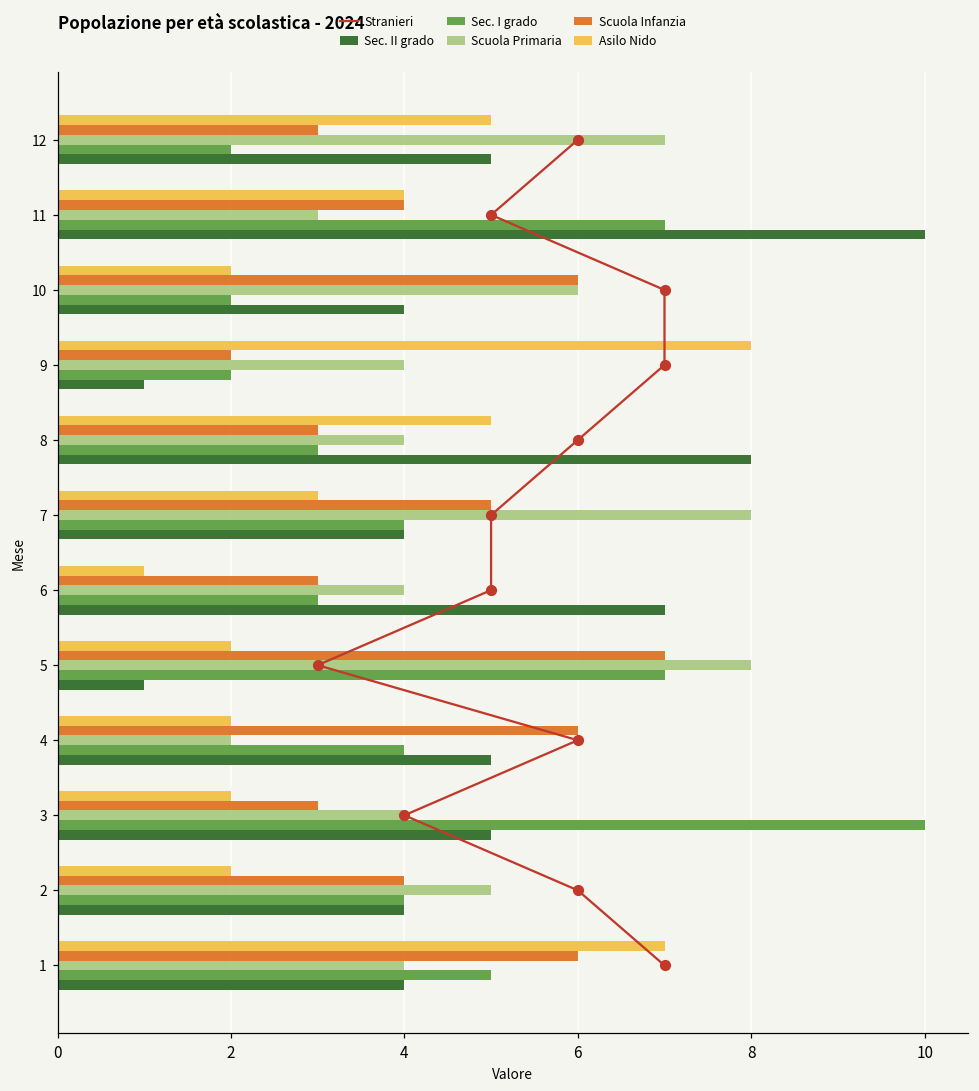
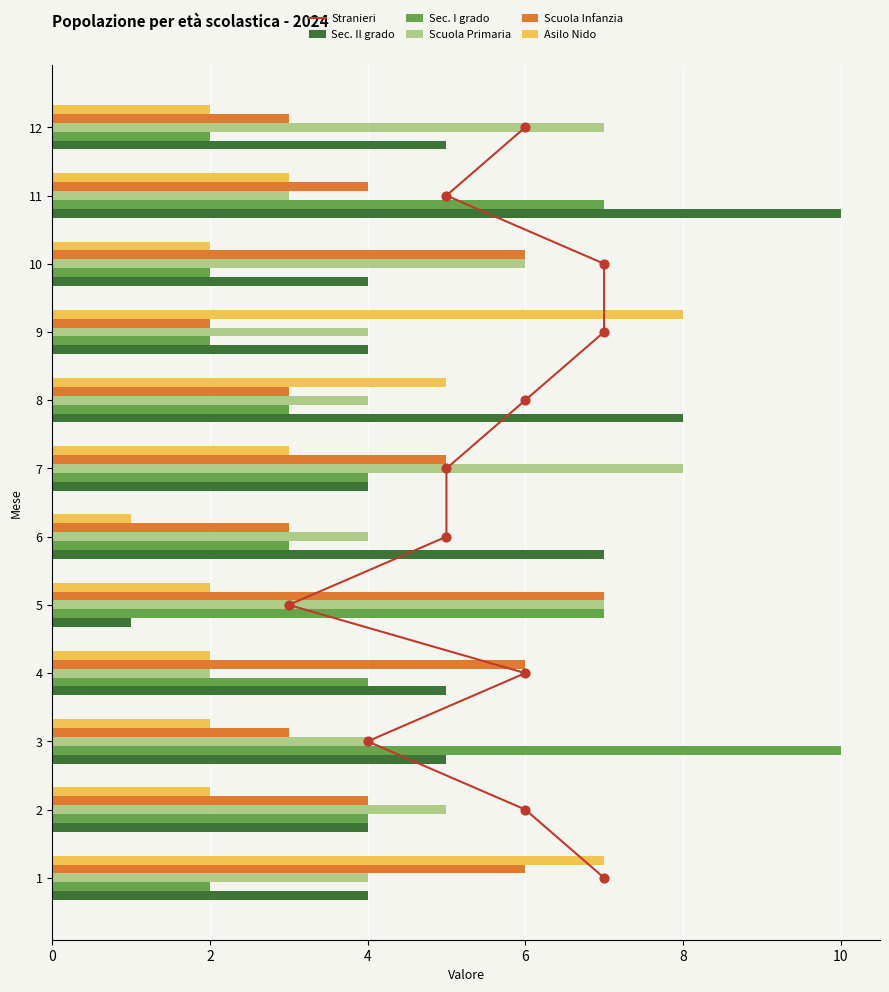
  {
    "Sec. II grado": {
      "12": 5,
      "11": 10,
      "10": 4,
-     "9": 1,
+     "9": 4,
      "8": 8,
      "7": 4,
      "6": 7,
      "5": 1,
      "4": 5,
      "3": 5,
      "2": 4,
      "1": 4
    },
    "Sec. I grado": {
      "12": 2,
      "11": 7,
      "10": 2,
      "9": 2,
      "8": 3,
      "7": 4,
      "6": 3,
      "5": 7,
      "4": 4,
      "3": 10,
      "2": 4,
-     "1": 5
+     "1": 2
    },
    "Scuola Primaria": {
      "12": 7,
      "11": 3,
      "10": 6,
      "9": 4,
      "8": 4,
      "7": 8,
      "6": 4,
-     "5": 8,
+     "5": 7,
      "4": 2,
      "3": 4,
      "2": 5,
      "1": 4
    },
    "Scuola Infanzia": {
      "12": 3,
      "11": 4,
      "10": 6,
      "9": 2,
      "8": 3,
      "7": 5,
      "6": 3,
      "5": 7,
      "4": 6,
      "3": 3,
      "2": 4,
      "1": 6
    },
    "Asilo Nido": {
-     "12": 5,
-     "11": 4,
+     "12": 2,
+     "11": 3,
      "10": 2,
      "9": 8,
      "8": 5,
      "7": 3,
      "6": 1,
      "5": 2,
      "4": 2,
      "3": 2,
      "2": 2,
      "1": 7
    }
  }
